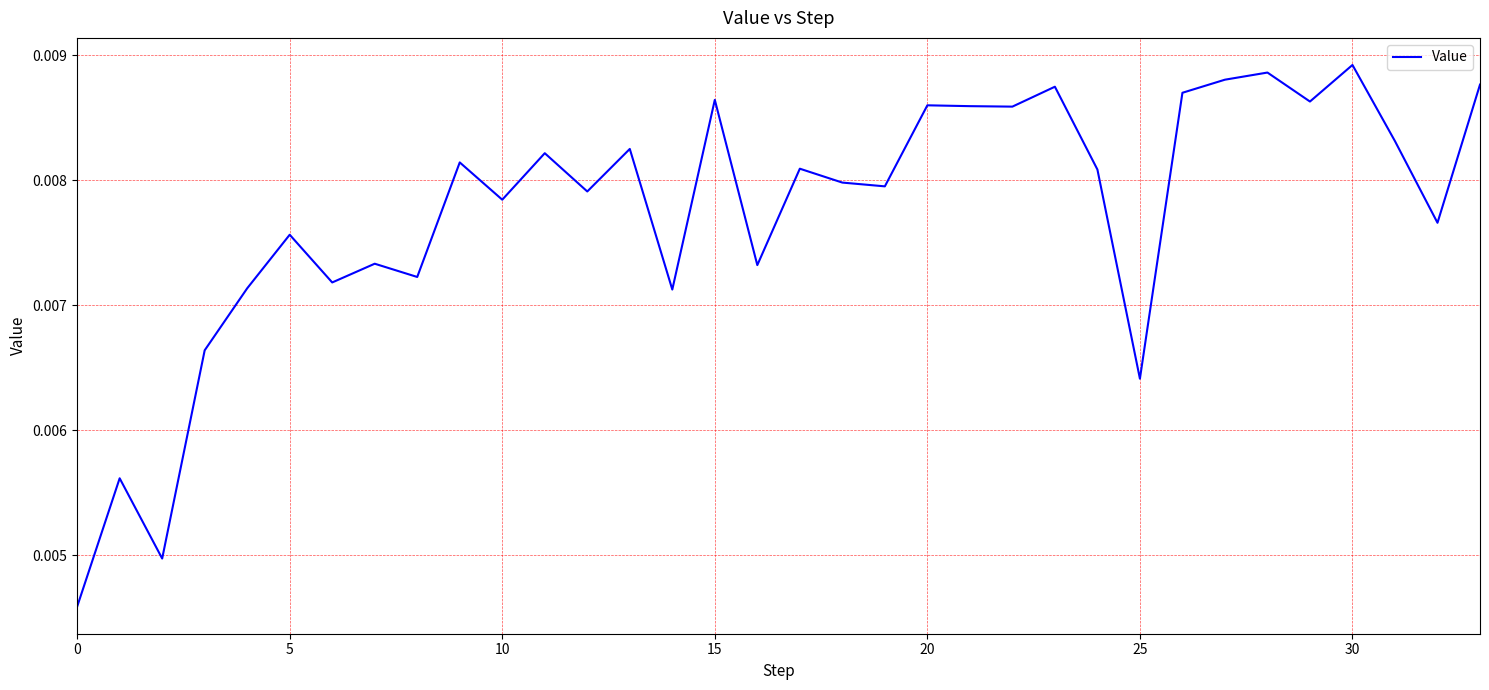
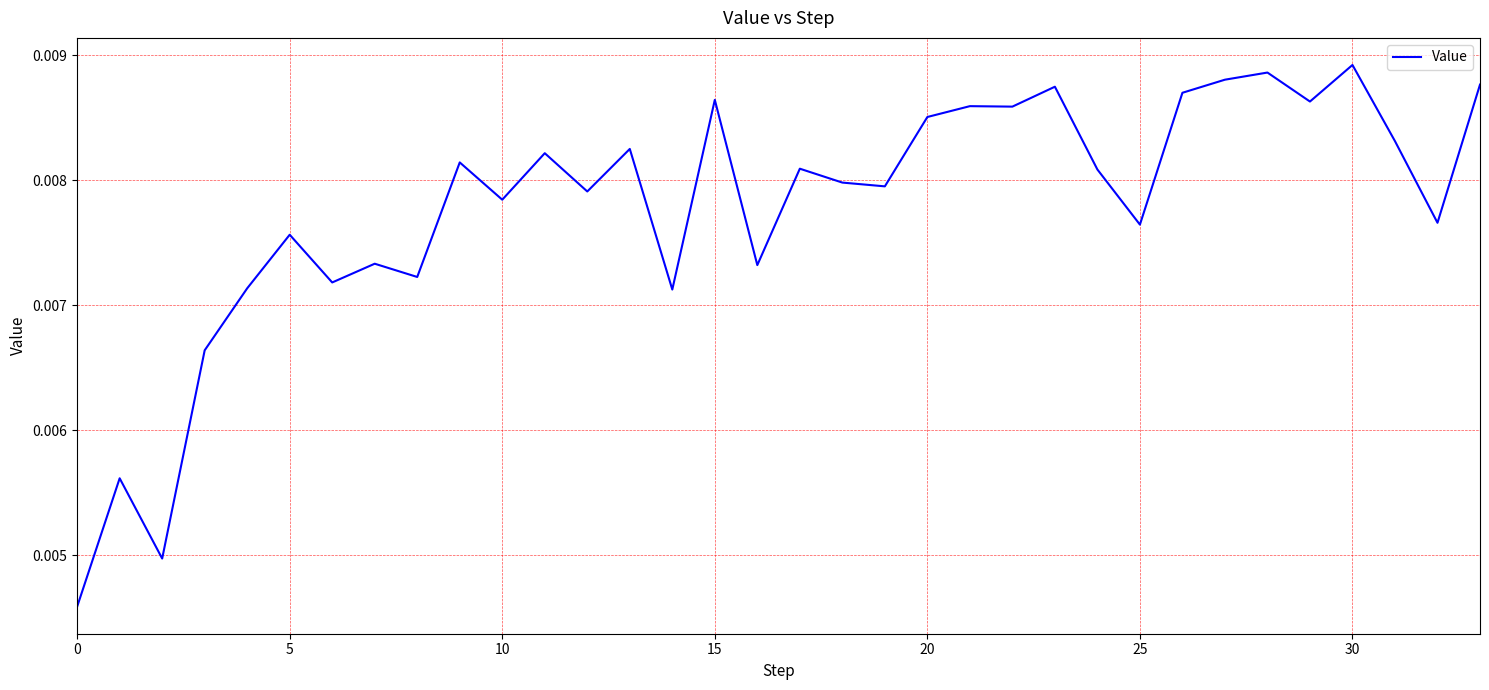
  {
    "0": 0.00459,
    "5": 0.00756,
    "10": 0.00785,
    "15": 0.00864,
-   "20": 0.00860,
-   "25": 0.00641,
+   "20": 0.00851,
+   "25": 0.00765,
    "30": 0.00892
  }
